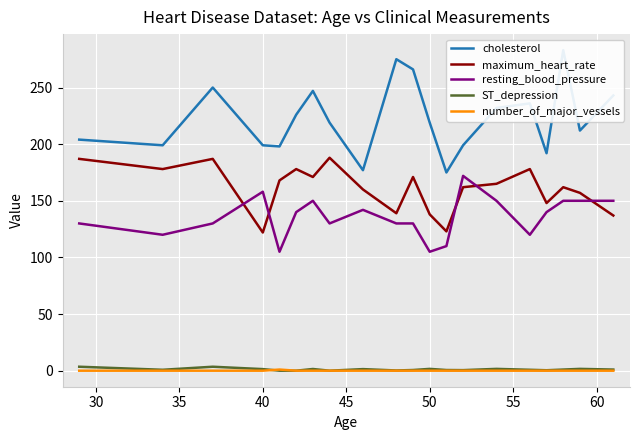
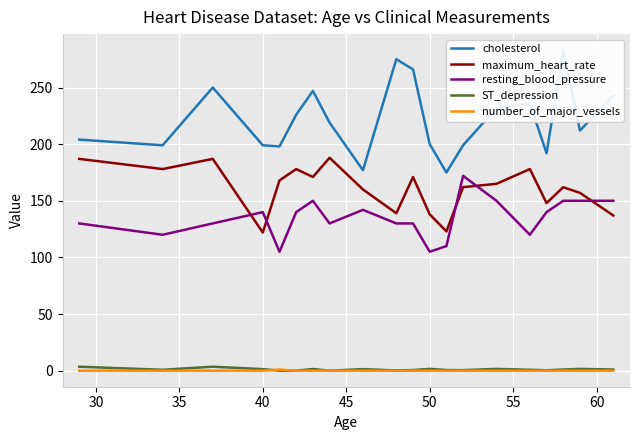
  {
    "cholesterol": {
      "40": 199,
-     "50": 219
+     "50": 200
    },
    "maximum_heart_rate": {
      "40": 122,
      "50": 138
    },
    "resting_blood_pressure": {
-     "40": 158,
+     "40": 140,
      "50": 105
    }
  }
